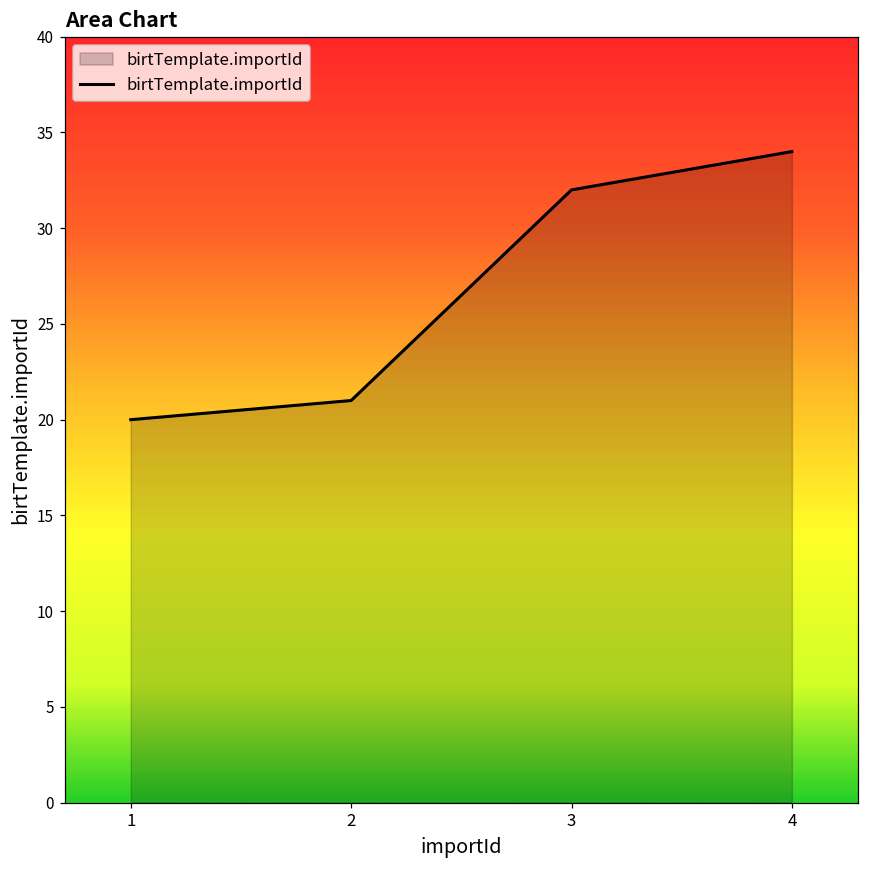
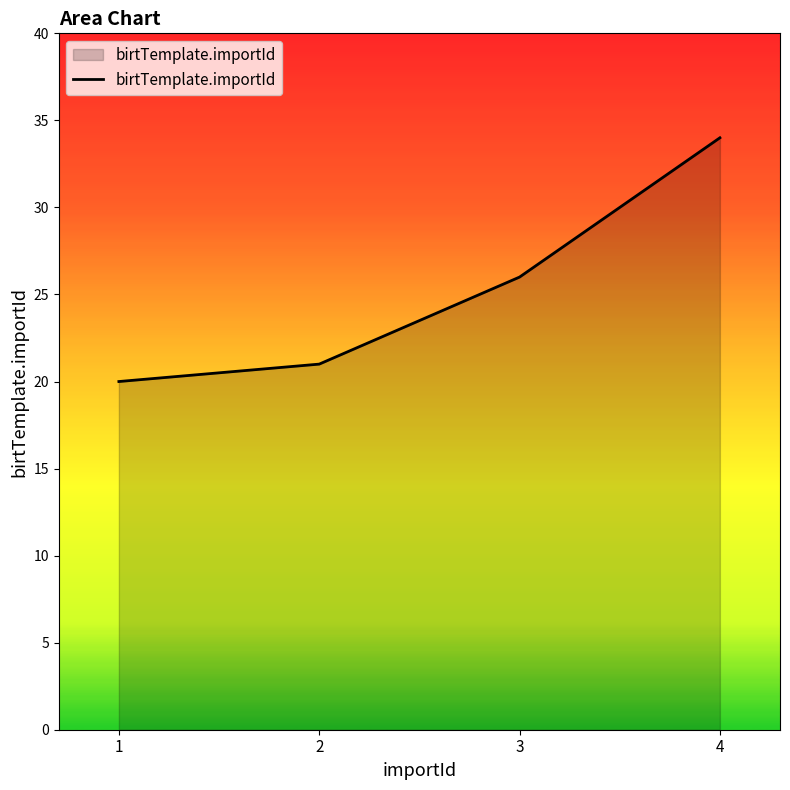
  {
    "1": 20,
    "2": 21,
-   "3": 32,
+   "3": 26,
    "4": 34
  }
